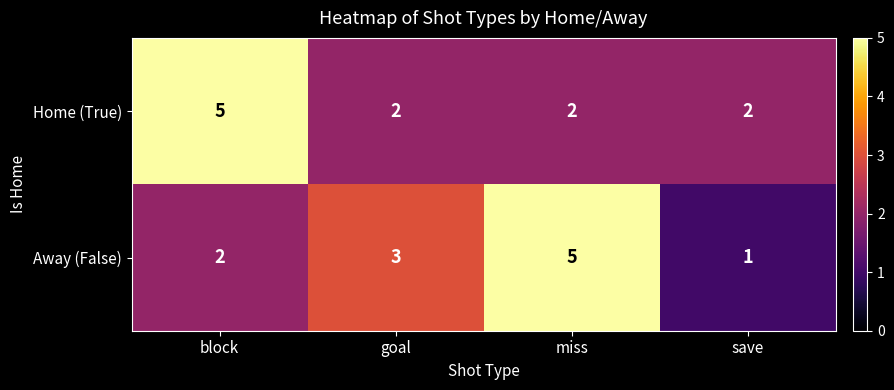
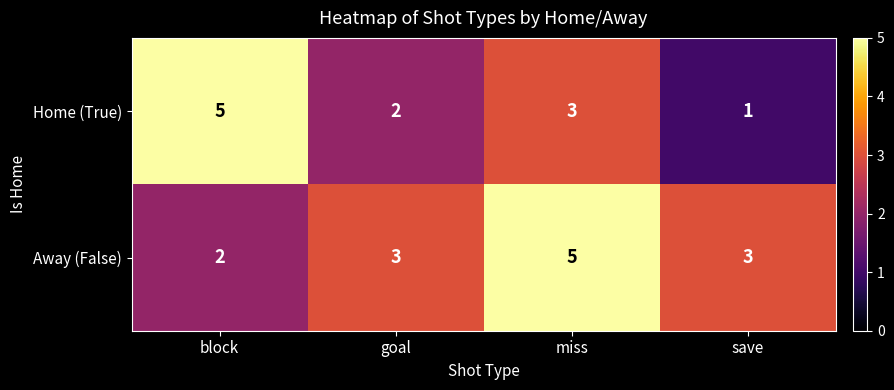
  {
    "Home (True)": {
      "block": 5,
      "goal": 2,
-     "miss": 2,
-     "save": 2
+     "miss": 3,
+     "save": 1
    },
    "Away (False)": {
      "block": 2,
      "goal": 3,
      "miss": 5,
-     "save": 1
+     "save": 3
    }
  }
